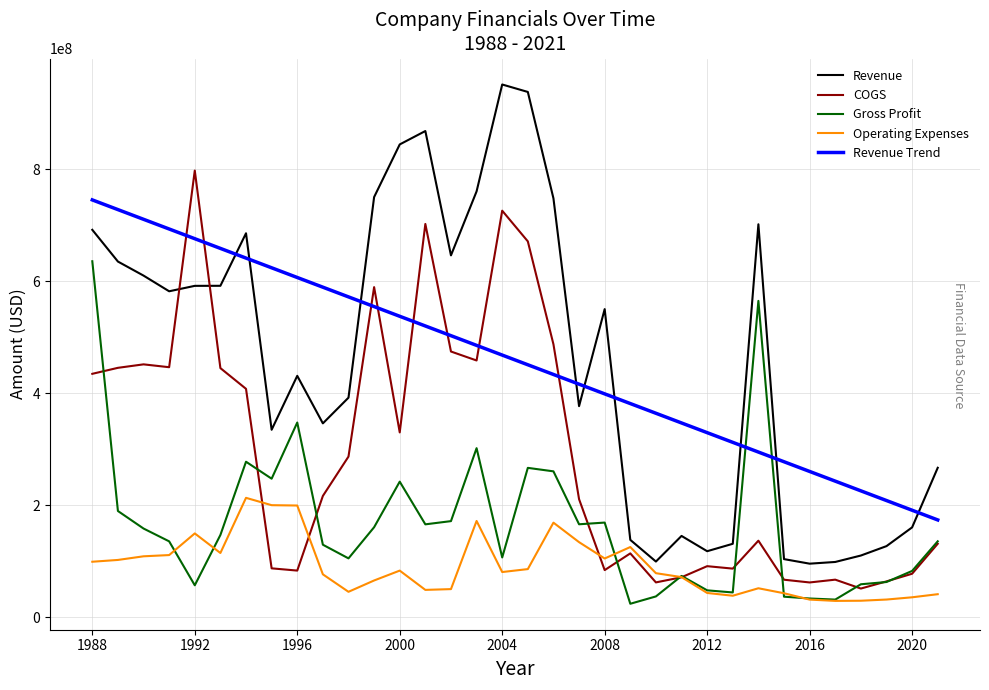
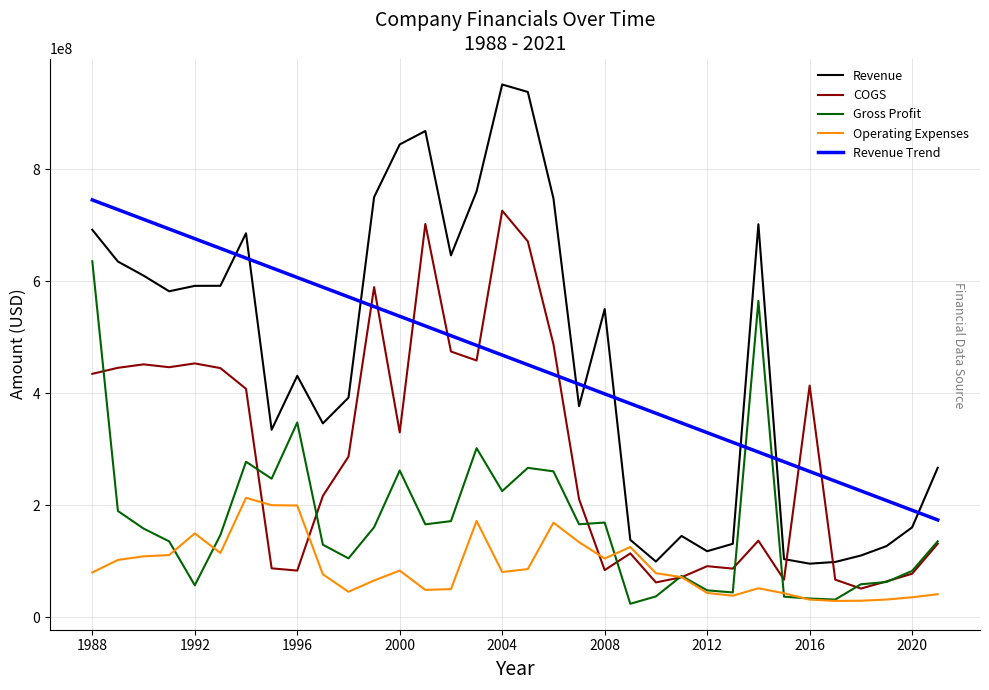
  {
    "Revenue": {
      "1988": 690000000,
      "1992": 590000000,
      "1996": 430000000,
      "2000": 840000000,
      "2004": 950000000,
      "2008": 550000000,
      "2012": 120000000,
      "2016": 100000000,
      "2020": 160000000
    },
    "COGS": {
      "1988": 430000000,
-     "1992": 800000000,
+     "1992": 450000000,
      "1996": 80000000,
      "2000": 330000000,
      "2004": 730000000,
      "2008": 80000000,
      "2012": 90000000,
-     "2016": 60000000,
+     "2016": 410000000,
      "2020": 80000000
    },
    "Gross Profit": {
      "1988": 640000000,
      "1992": 60000000,
      "1996": 350000000,
-     "2000": 240000000,
-     "2004": 110000000,
+     "2000": 260000000,
+     "2004": 230000000,
      "2008": 170000000,
      "2012": 50000000,
      "2020": 80000000
    },
    "Operating Expenses": {
-     "1988": 100000000,
+     "1988": 80000000,
      "1992": 150000000,
      "1996": 200000000,
      "2000": 80000000,
      "2004": 80000000,
      "2008": 100000000,
      "2012": 40000000,
      "2020": 40000000
    },
    "Revenue Trend": {
      "1988": 750000000
    }
  }
